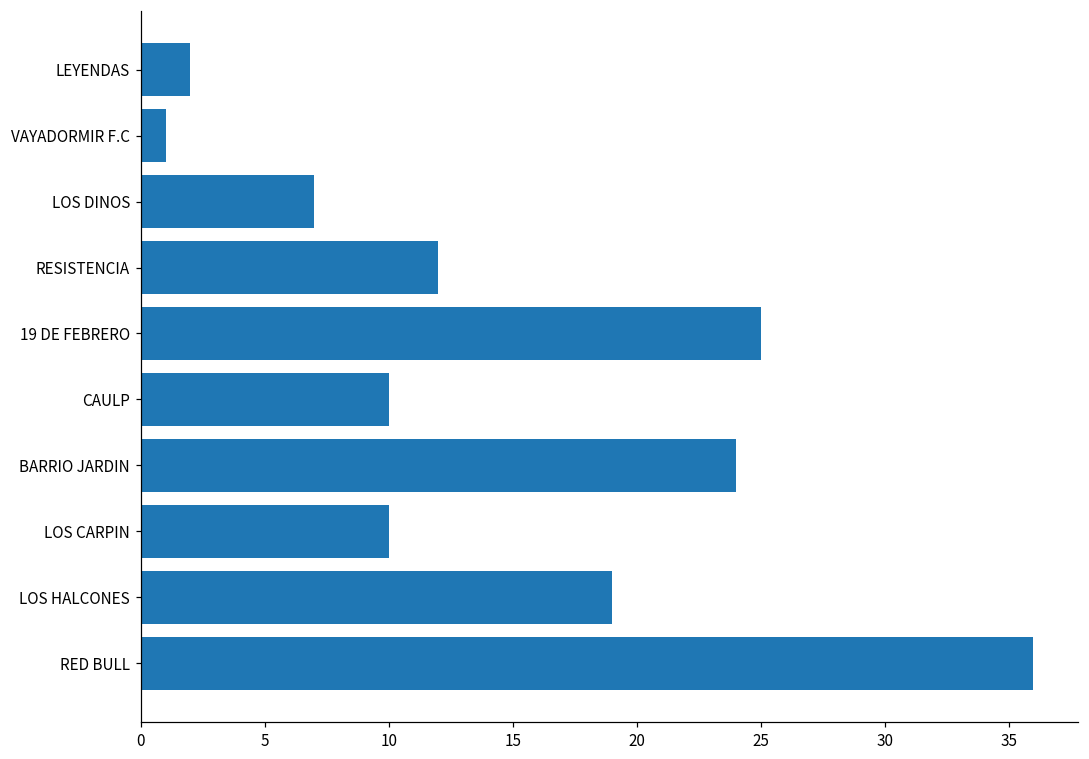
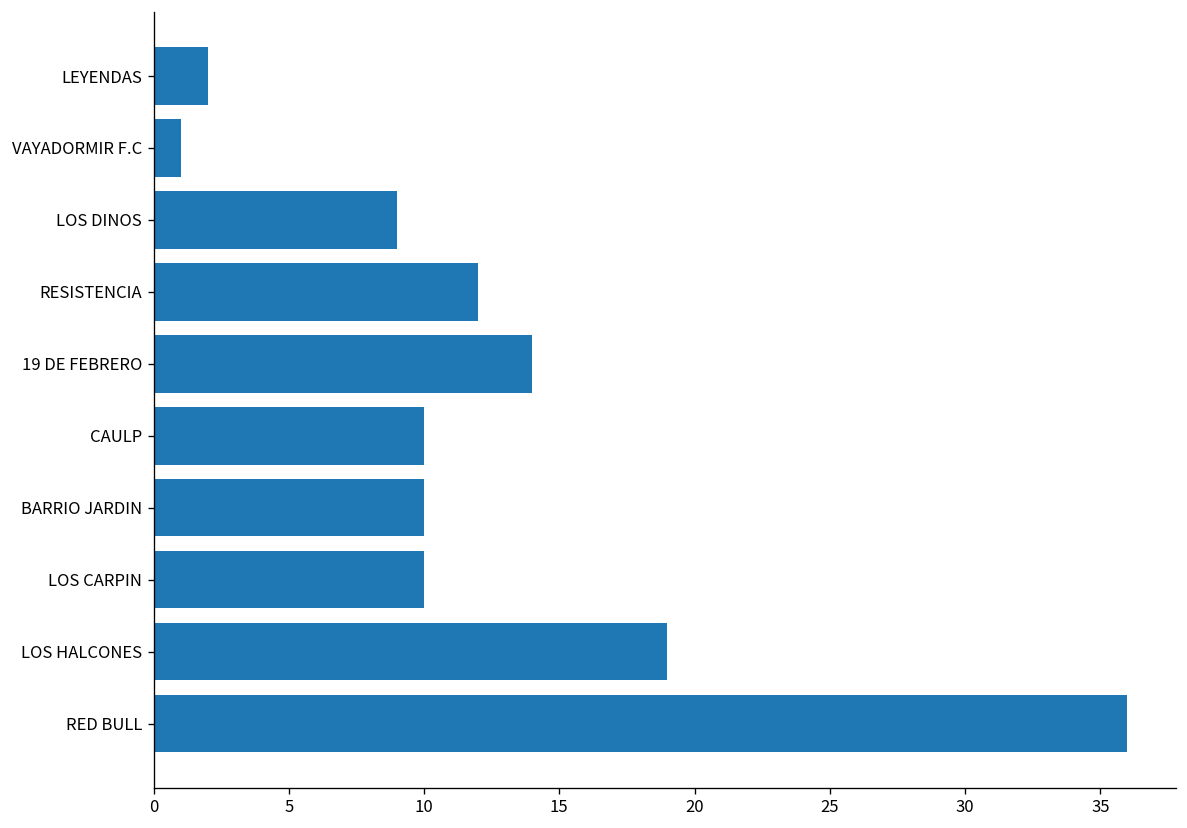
  {
    "LEYENDAS": 2,
    "VAYADORMIR F.C": 1,
-   "LOS DINOS": 7,
+   "LOS DINOS": 9,
    "RESISTENCIA": 12,
-   "19 DE FEBRERO": 25,
+   "19 DE FEBRERO": 14,
    "CAULP": 10,
-   "BARRIO JARDIN": 24,
+   "BARRIO JARDIN": 10,
    "LOS CARPIN": 10,
    "LOS HALCONES": 19,
    "RED BULL": 36
  }
